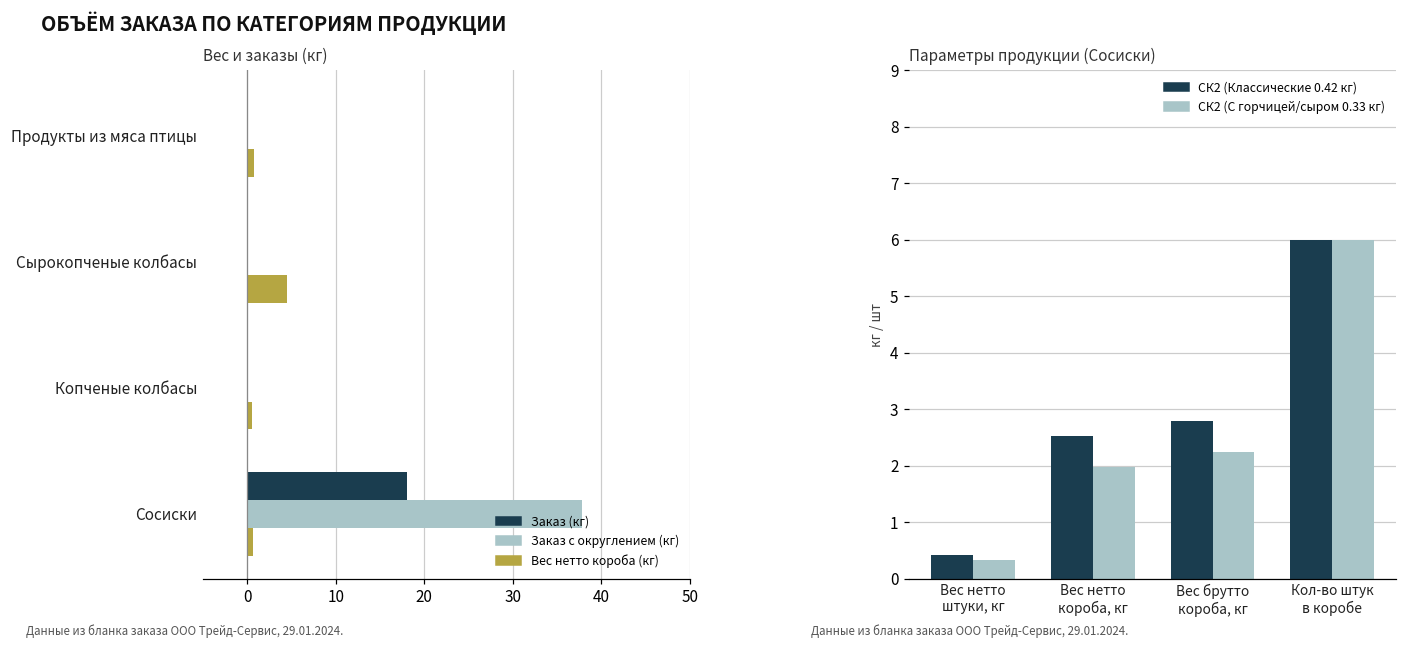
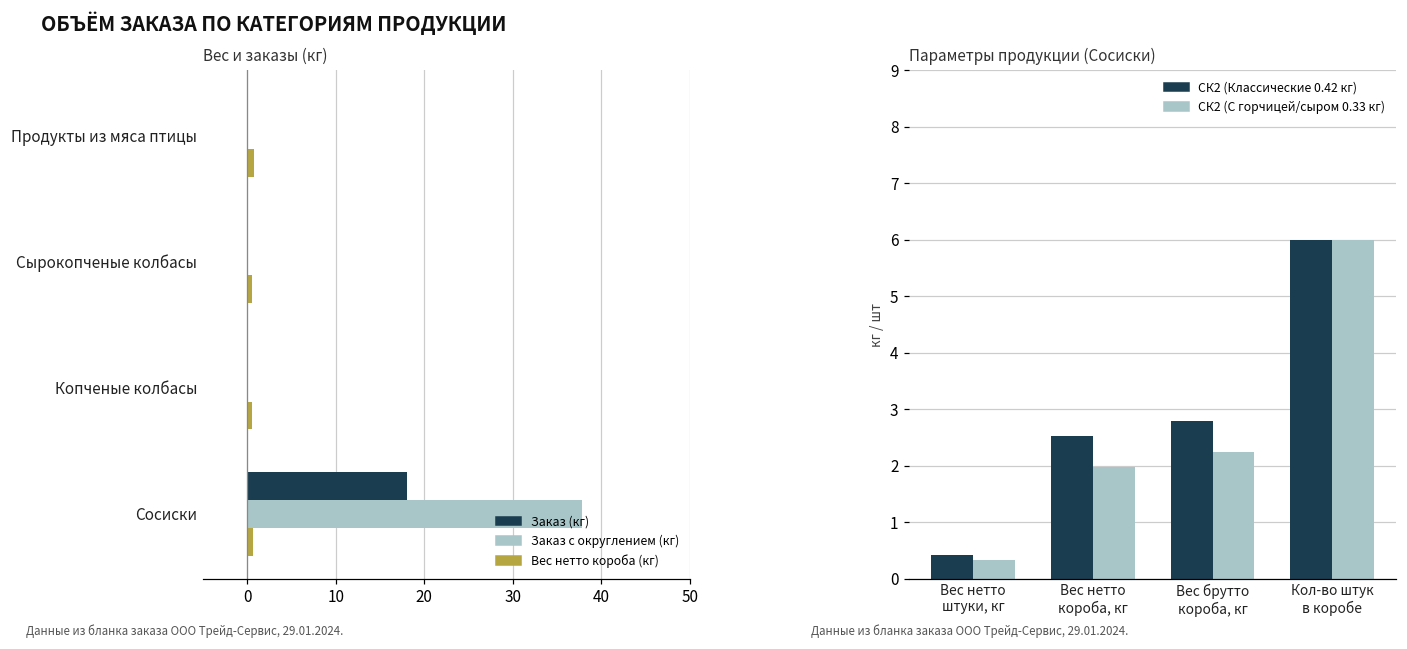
  {
    "Вес и заказы (кг)": {
      "Заказ (кг)": {
        "Продукты из мяса птицы": 0,
        "Сырокопченые колбасы": 0,
        "Копченые колбасы": 0,
        "Сосиски": 18
      },
      "Заказ с округлением (кг)": {
        "Продукты из мяса птицы": 0,
        "Сырокопченые колбасы": 0,
        "Копченые колбасы": 0,
        "Сосиски": 38
      },
      "Вес нетто короба (кг)": {
        "Продукты из мяса птицы": 1,
-       "Сырокопченые колбасы": 5,
+       "Сырокопченые колбасы": 1,
        "Копченые колбасы": 1,
        "Сосиски": 1
      }
    }
  }
